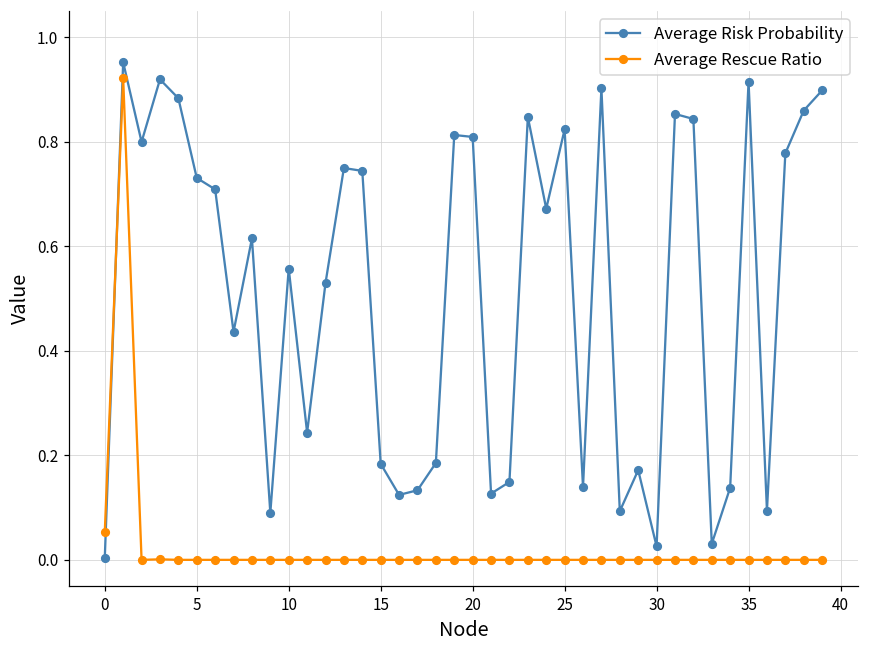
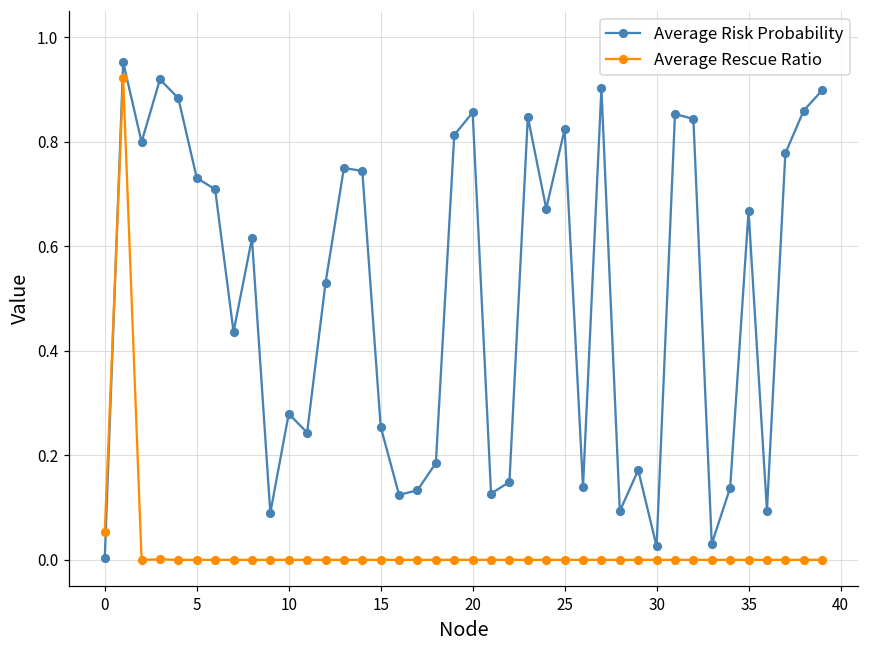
  {
    "Average Risk Probability": {
      "0": 0.00,
      "5": 0.73,
-     "10": 0.56,
-     "15": 0.18,
-     "20": 0.81,
+     "10": 0.28,
+     "15": 0.25,
+     "20": 0.86,
      "25": 0.82,
      "30": 0.03,
-     "35": 0.91
+     "35": 0.67
    },
    "Average Rescue Ratio": {
      "0": 0.05,
      "5": 0.00,
      "10": 0.00,
      "15": 0.00,
      "20": 0.00,
      "25": 0.00,
      "30": 0.00,
      "35": 0.00
    }
  }
